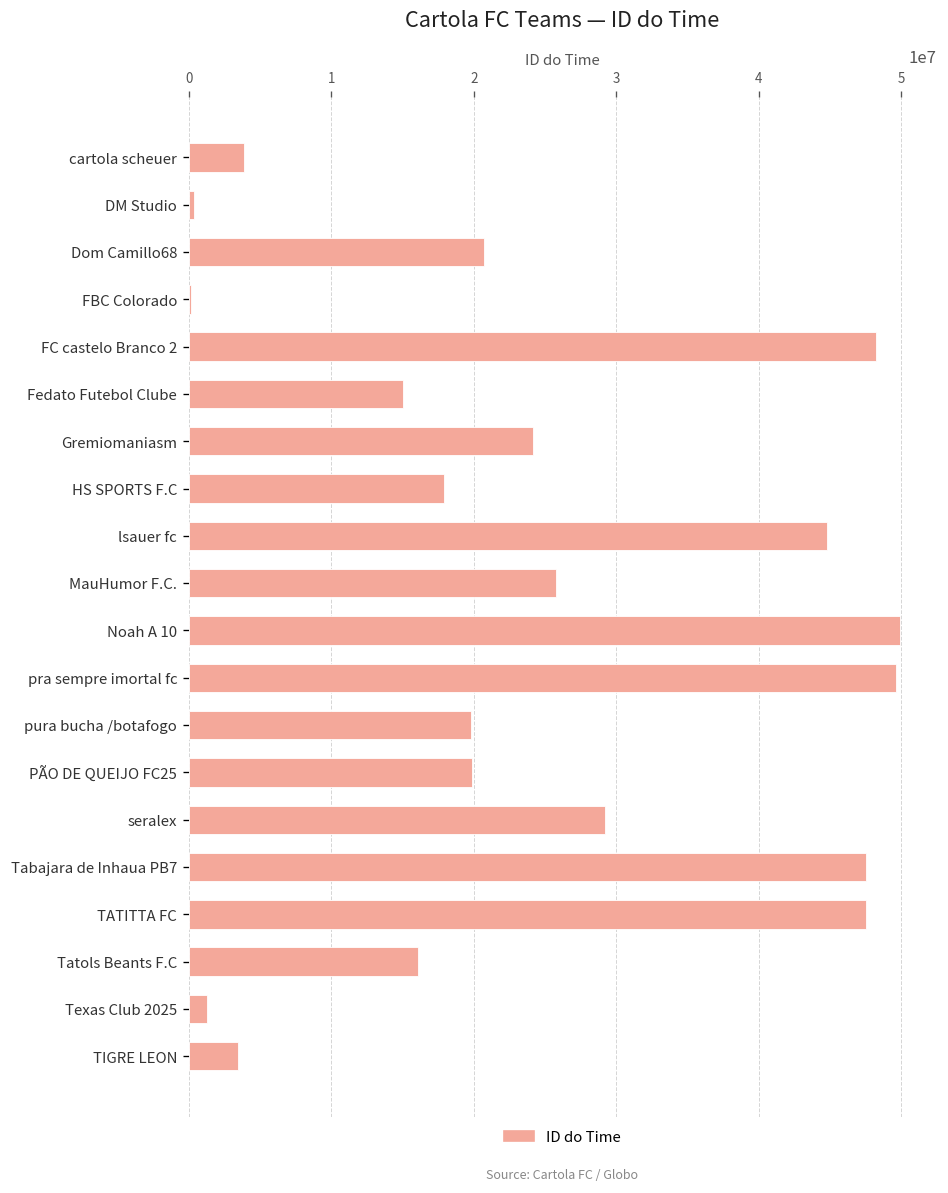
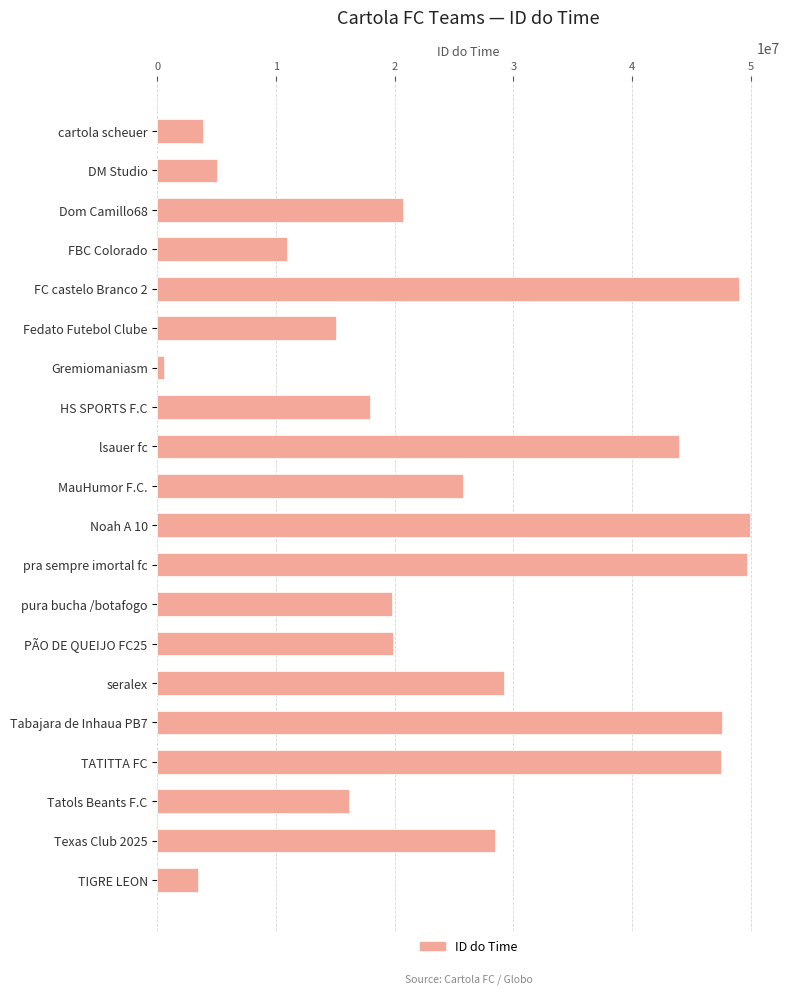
  {
    "cartola scheuer": 3900000,
-   "DM Studio": 400000,
+   "DM Studio": 5000000,
    "Dom Camillo68": 20700000,
-   "FBC Colorado": 200000,
-   "FC castelo Branco 2": 48300000,
+   "FBC Colorado": 10900000,
+   "FC castelo Branco 2": 49000000,
    "Fedato Futebol Clube": 15100000,
-   "Gremiomaniasm": 24200000,
+   "Gremiomaniasm": 500000,
    "HS SPORTS F.C": 17900000,
-   "lsauer fc": 44800000,
+   "lsauer fc": 44000000,
    "MauHumor F.C.": 25800000,
    "Noah A 10": 50000000,
    "pra sempre imortal fc": 49700000,
    "pura bucha /botafogo": 19800000,
    "PÃO DE QUEIJO FC25": 19900000,
    "seralex": 29200000,
    "Tabajara de Inhaua PB7": 47500000,
    "TATITTA FC": 47500000,
    "Tatols Beants F.C": 16100000,
-   "Texas Club 2025": 1300000,
+   "Texas Club 2025": 28400000,
    "TIGRE LEON": 3400000
  }
